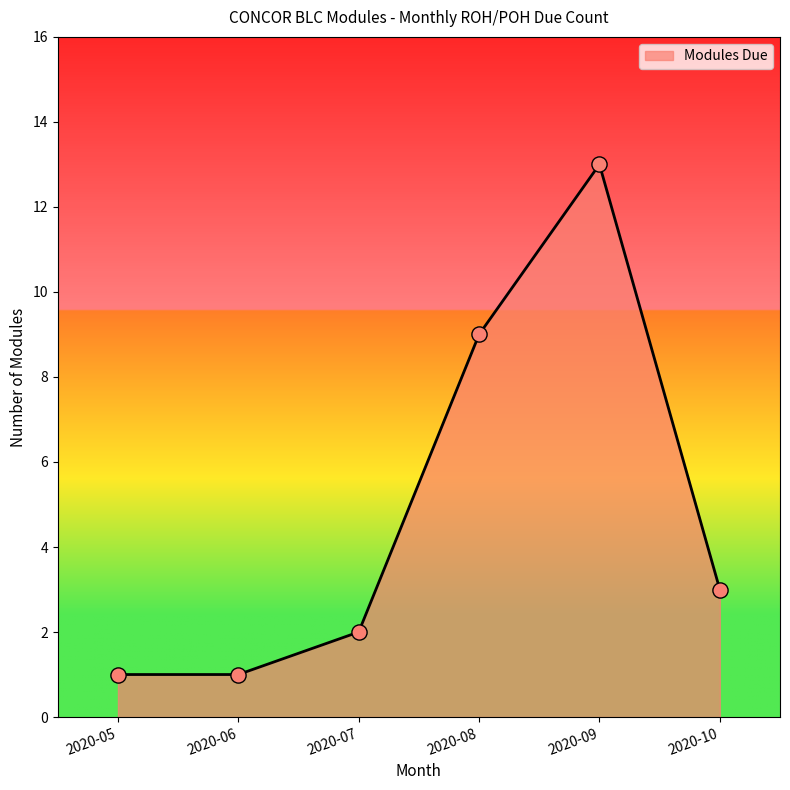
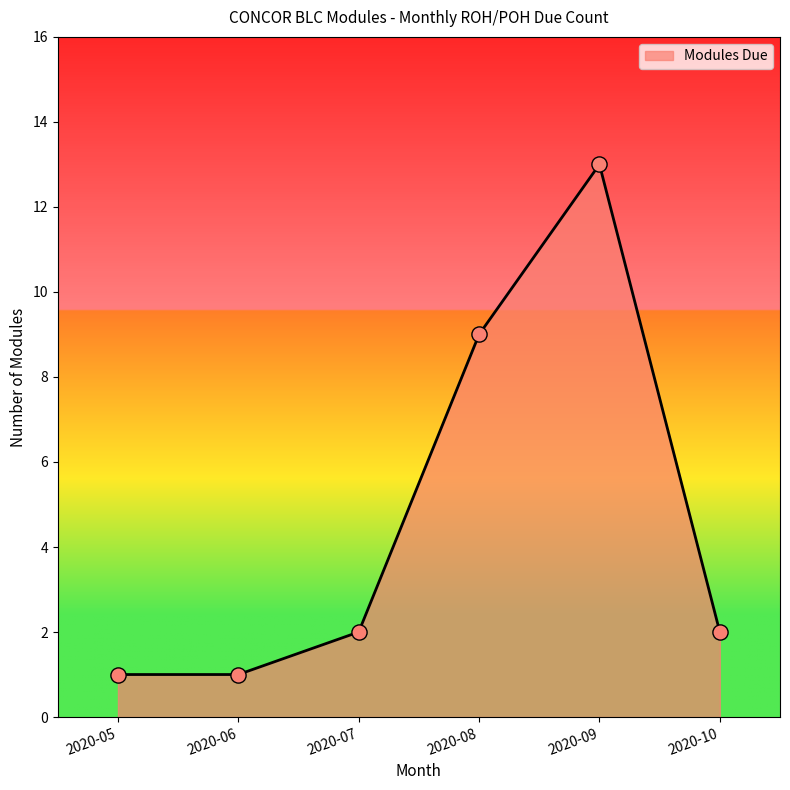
  {
    "2020-05": 1,
    "2020-06": 1,
    "2020-07": 2,
    "2020-08": 9,
    "2020-09": 13,
-   "2020-10": 3
+   "2020-10": 2
  }
